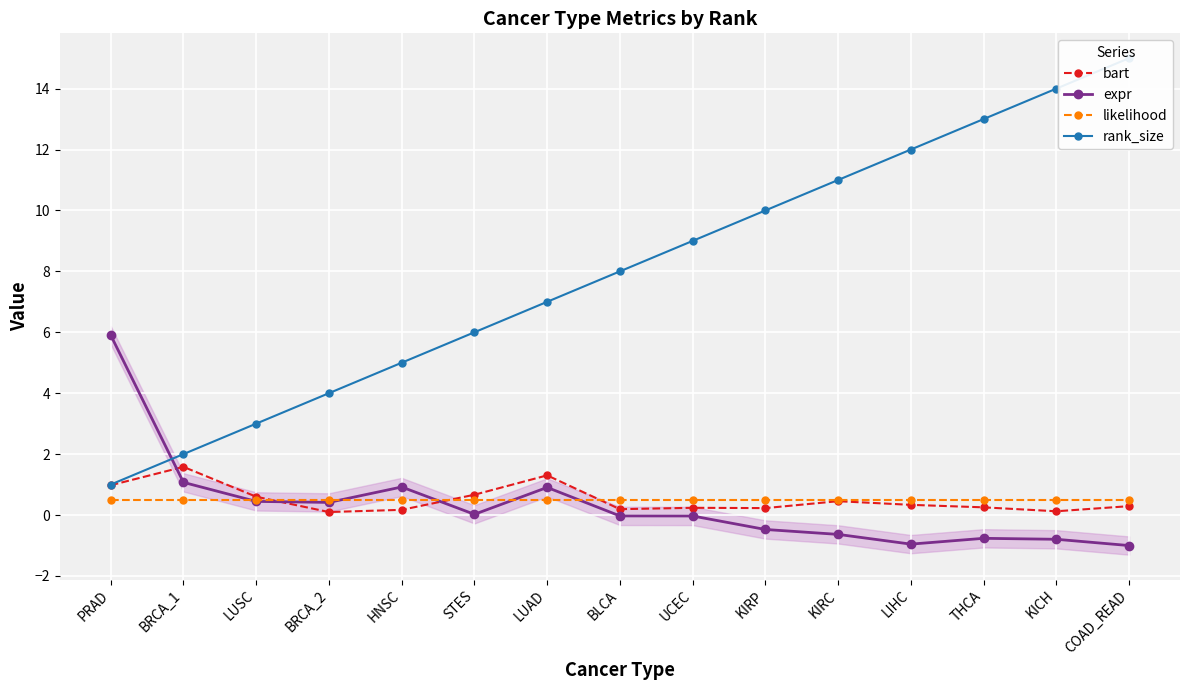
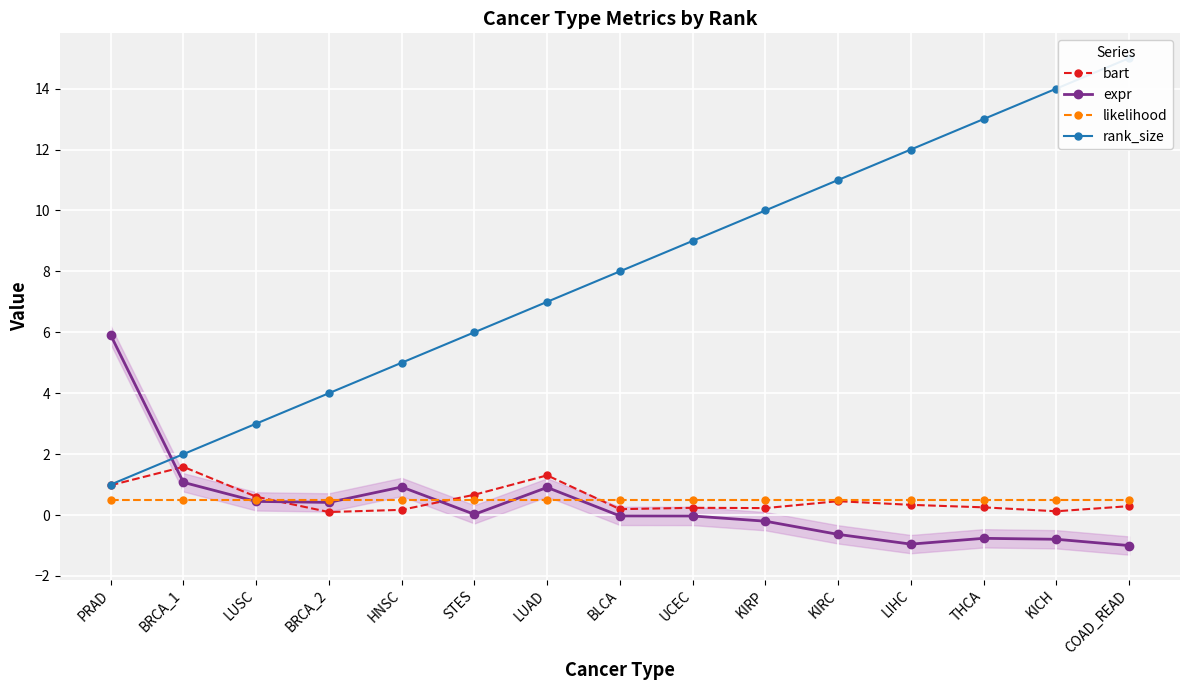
  {
    "bart": {
      "BRCA_1": 1.6,
      "LUSC": 0.6,
      "BRCA_2": 0.1,
      "HNSC": 0.2,
      "STES": 0.7,
      "LUAD": 1.3,
      "KIRP": 0.2,
      "LIHC": 0.3,
      "THCA": 0.3,
      "KICH": 0.1,
      "COAD_READ": 0.3
    },
    "expr": {
      "PRAD": 5.9,
      "BRCA_1": 1.1,
      "BRCA_2": 0.4,
      "HNSC": 0.9,
      "STES": 0.0,
      "LUAD": 0.9,
      "BLCA": 0.0,
      "UCEC": 0.0,
-     "KIRP": -0.5,
+     "KIRP": -0.2,
      "KIRC": -0.6,
      "LIHC": -1.0,
      "THCA": -0.8,
      "KICH": -0.8,
      "COAD_READ": -1.0
    },
    "likelihood": {
      "PRAD": 0.5,
      "BRCA_1": 0.5,
      "BRCA_2": 0.5,
      "HNSC": 0.5,
      "STES": 0.5,
      "LUAD": 0.5,
      "BLCA": 0.5,
      "UCEC": 0.5,
      "KIRP": 0.5,
      "LIHC": 0.5,
      "THCA": 0.5,
      "KICH": 0.5,
      "COAD_READ": 0.5
    },
    "rank_size": {
      "BRCA_1": 2.0,
      "LUSC": 3.0,
      "BRCA_2": 4.0,
      "HNSC": 5.0,
      "STES": 6.0,
      "LUAD": 7.0,
      "BLCA": 8.0,
      "UCEC": 9.0,
      "KIRP": 10.0,
      "KIRC": 11.0,
      "LIHC": 12.0,
      "THCA": 13.0,
      "KICH": 14.0
    }
  }
